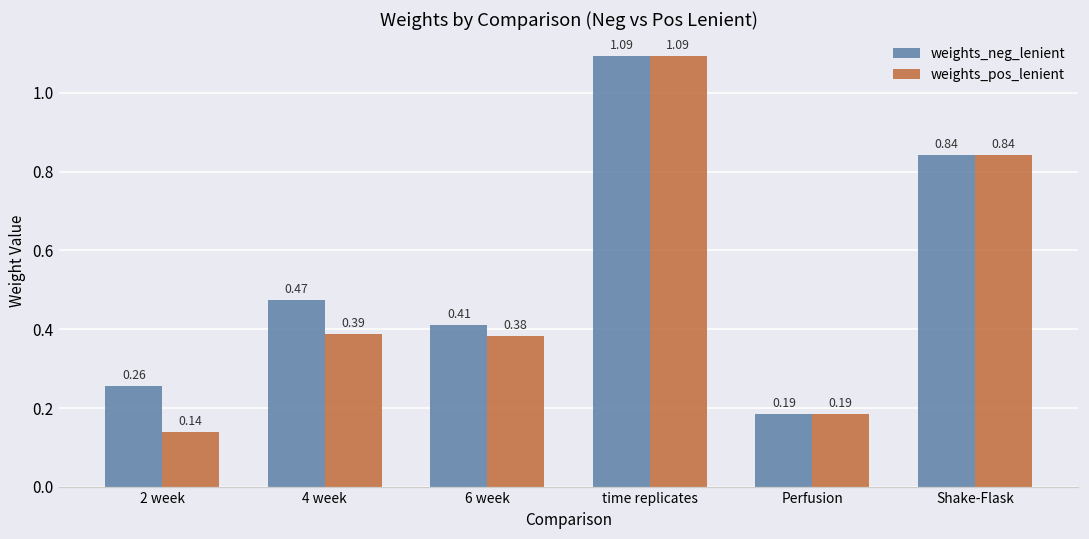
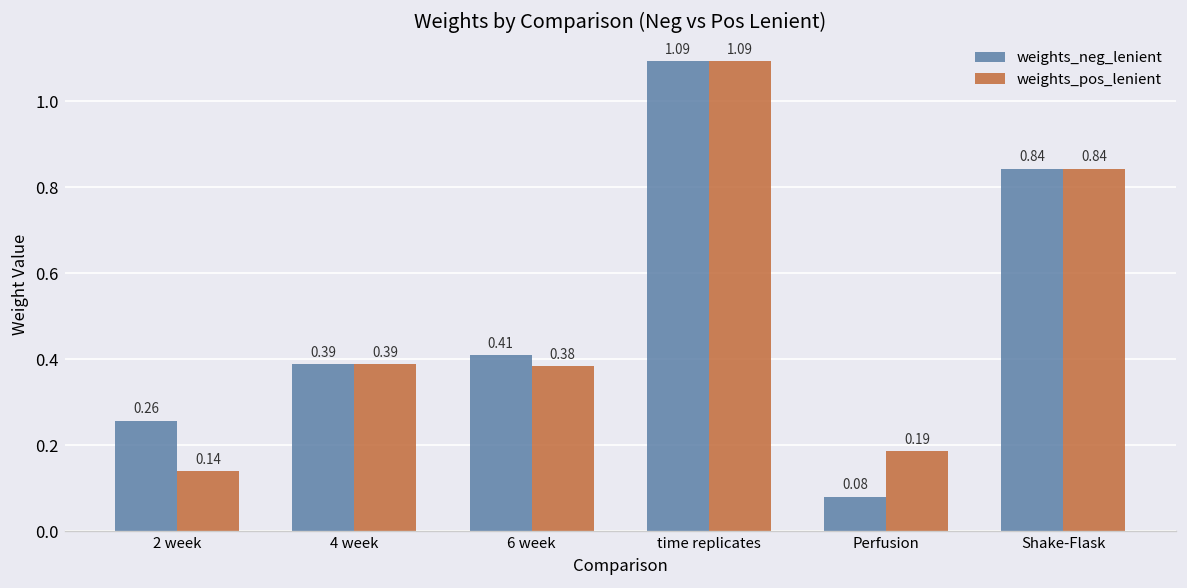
  {
    "weights_neg_lenient": {
      "2 week": 0.26,
-     "4 week": 0.47,
+     "4 week": 0.39,
      "6 week": 0.41,
      "time replicates": 1.09,
-     "Perfusion": 0.19,
+     "Perfusion": 0.08,
      "Shake-Flask": 0.84
    },
    "weights_pos_lenient": {
      "2 week": 0.14,
      "4 week": 0.39,
      "6 week": 0.38,
      "time replicates": 1.09,
      "Perfusion": 0.19,
      "Shake-Flask": 0.84
    }
  }
